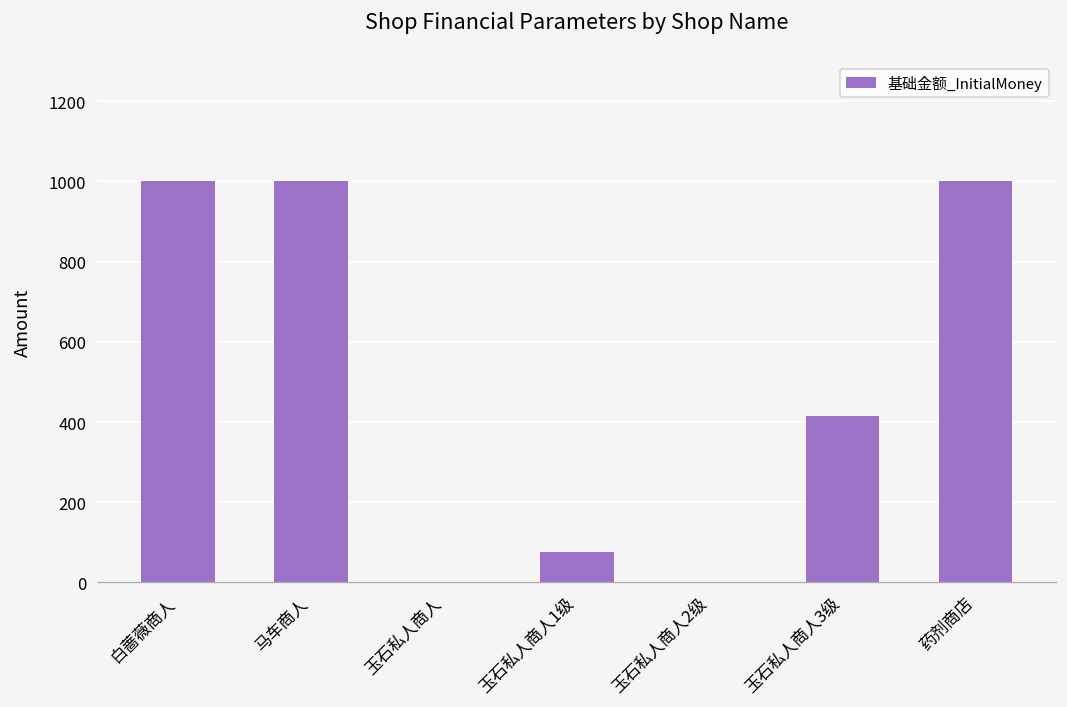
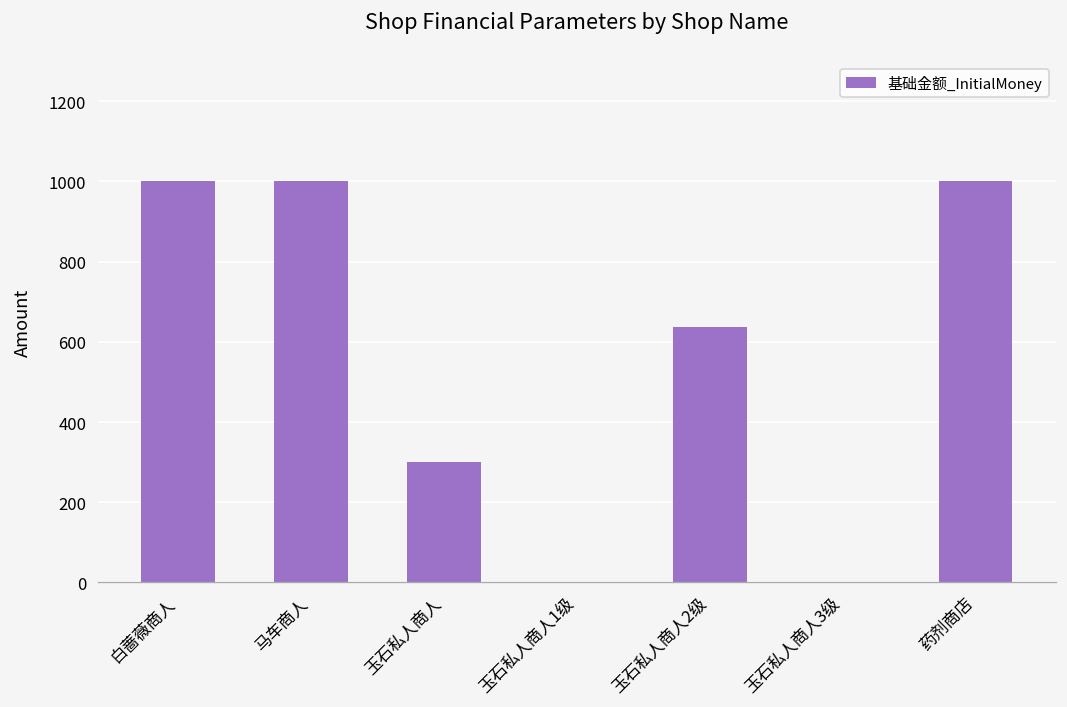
  {
    "白蔷薇商人": 1000,
    "马车商人": 1000,
-   "玉石私人商人": 0,
-   "玉石私人商人1级": 80,
-   "玉石私人商人2级": 0,
-   "玉石私人商人3级": 420,
+   "玉石私人商人": 300,
+   "玉石私人商人1级": 0,
+   "玉石私人商人2级": 640,
+   "玉石私人商人3级": 0,
    "药剂商店": 1000
  }
